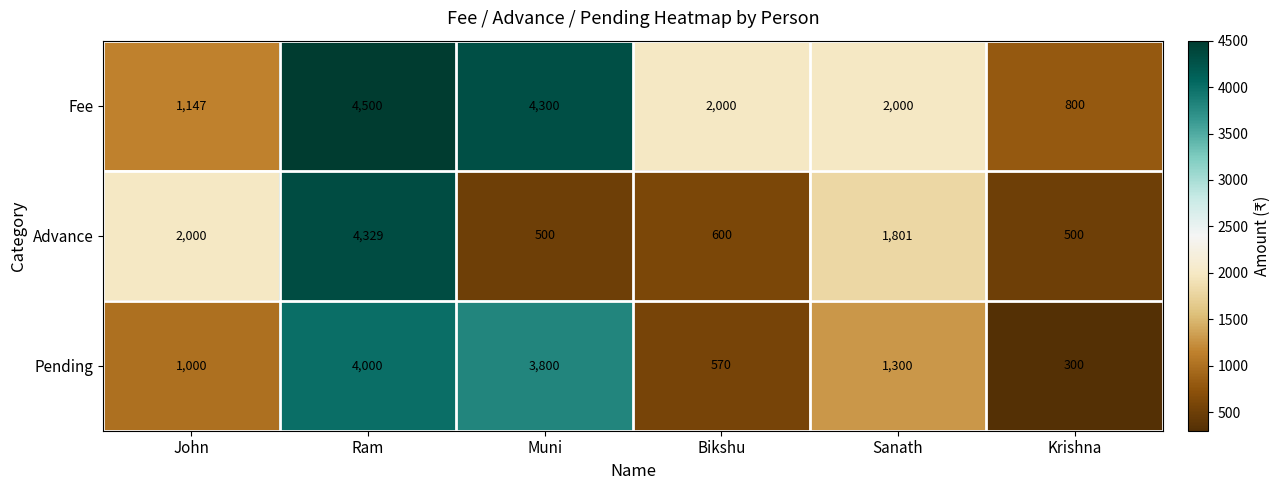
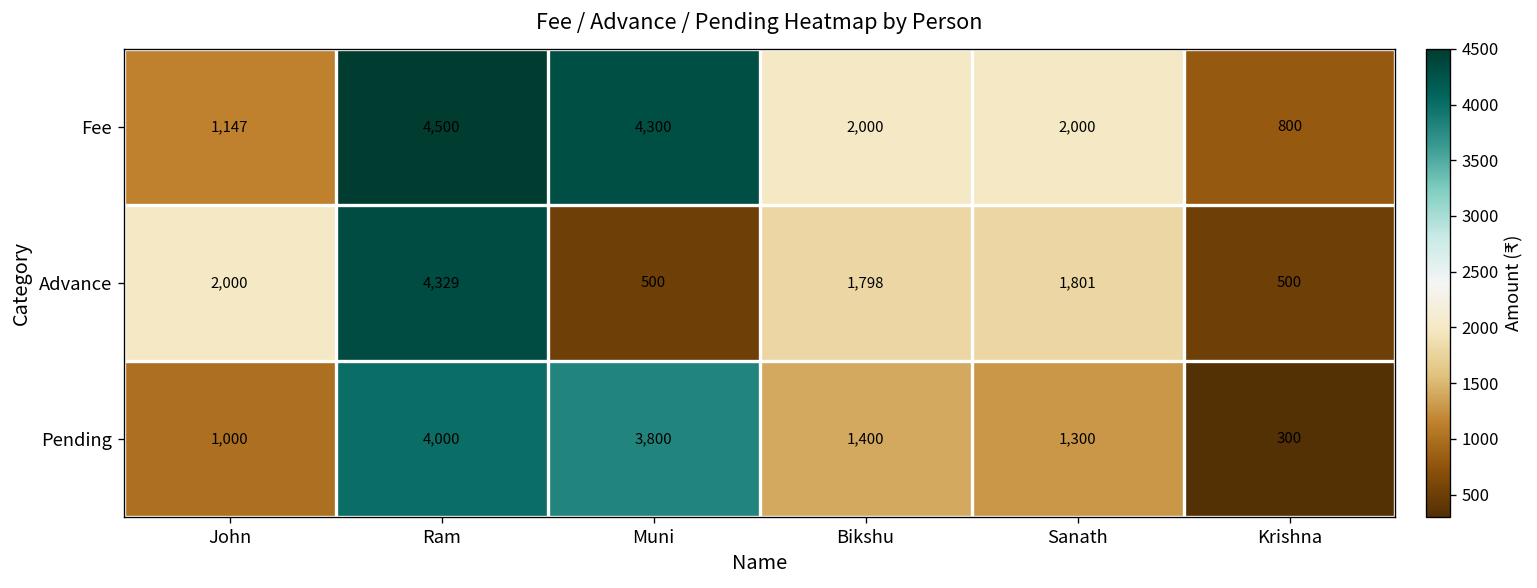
  {
    "Fee": {
      "John": "1,147",
      "Ram": "4,500",
      "Muni": "4,300",
      "Bikshu": "2,000",
      "Sanath": "2,000",
      "Krishna": "800"
    },
    "Advance": {
      "John": "2,000",
      "Ram": "4,329",
      "Muni": "500",
-     "Bikshu": "600",
+     "Bikshu": "1,798",
      "Sanath": "1,801",
      "Krishna": "500"
    },
    "Pending": {
      "John": "1,000",
      "Ram": "4,000",
      "Muni": "3,800",
-     "Bikshu": "570",
+     "Bikshu": "1,400",
      "Sanath": "1,300",
      "Krishna": "300"
    }
  }
